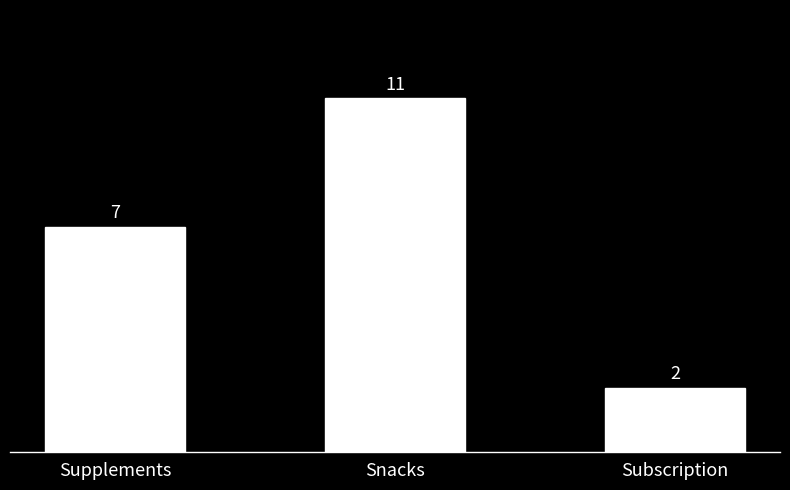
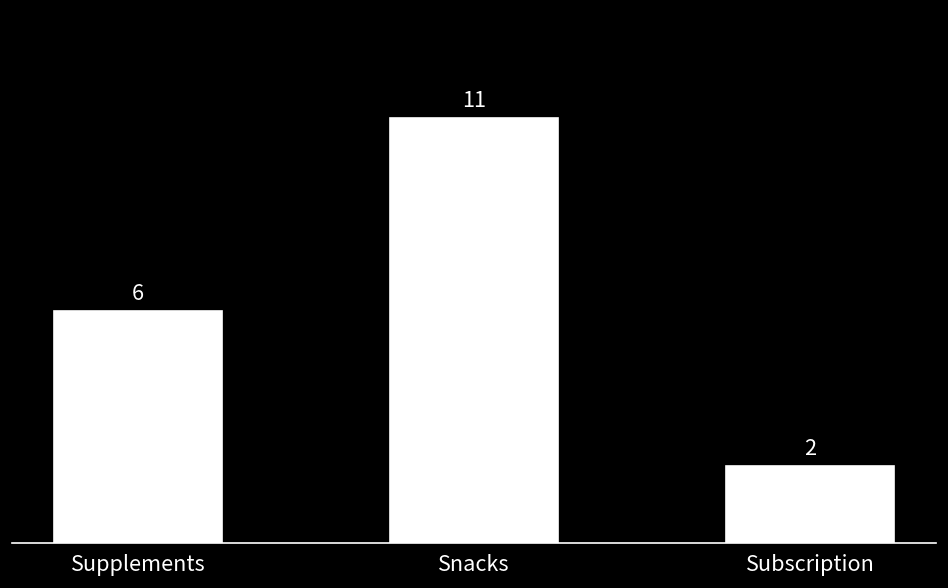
  {
-   "Supplements": 7,
+   "Supplements": 6,
    "Snacks": 11,
    "Subscription": 2
  }
